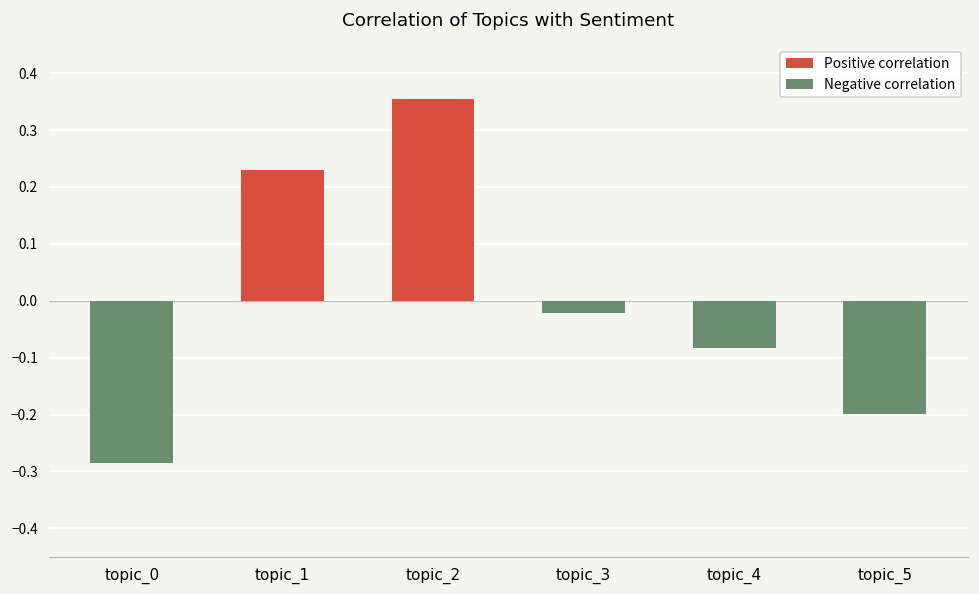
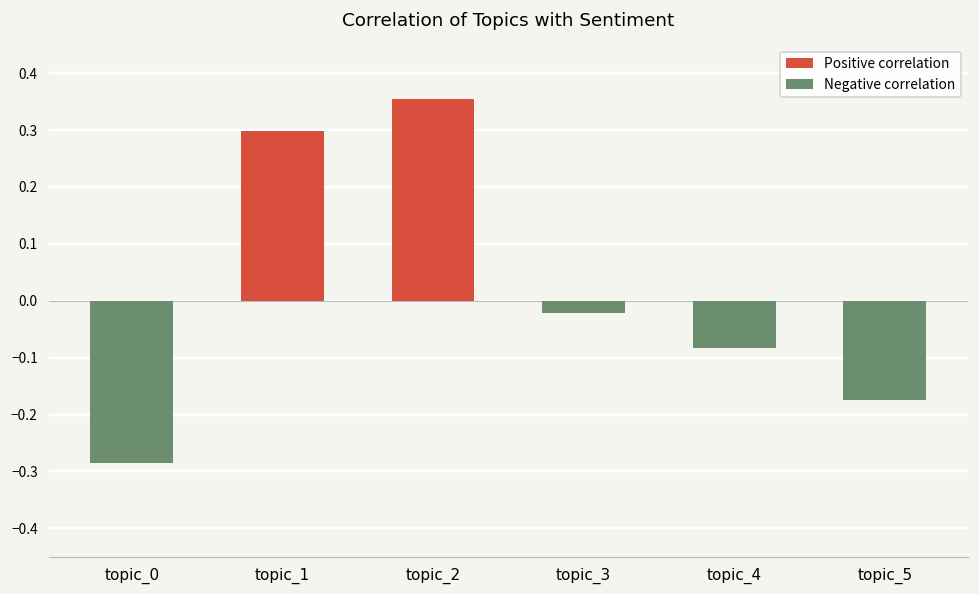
  {
    "topic_0": -0.29,
-   "topic_1": 0.23,
+   "topic_1": 0.30,
    "topic_2": 0.36,
    "topic_3": -0.02,
    "topic_4": -0.08,
-   "topic_5": -0.20
+   "topic_5": -0.17
  }
